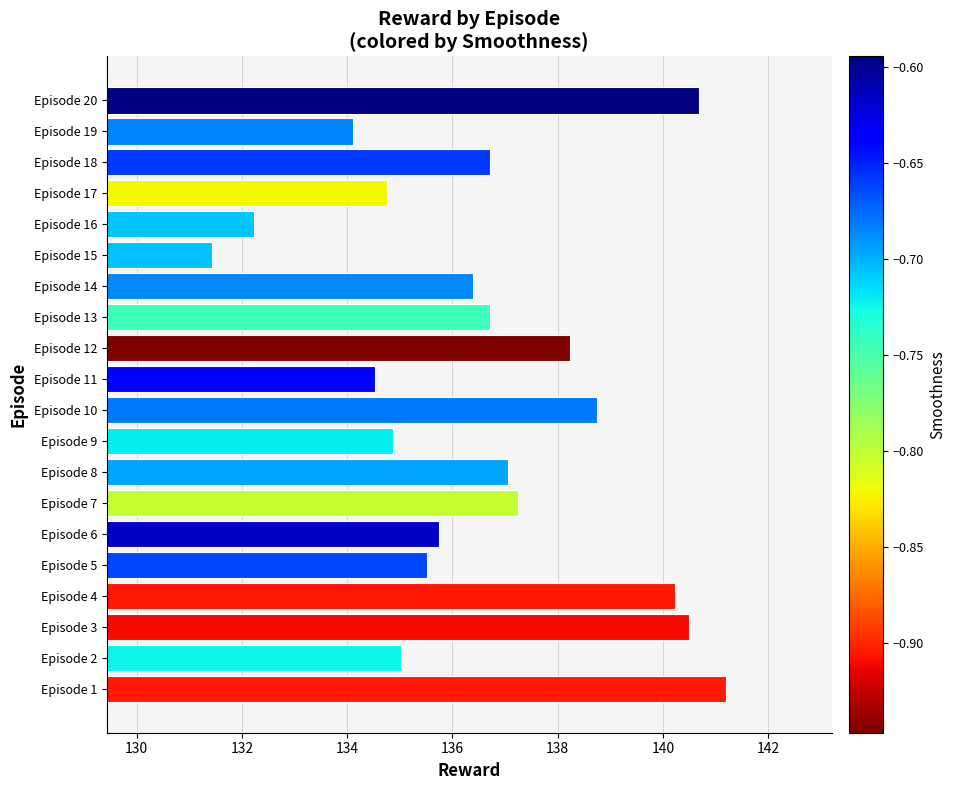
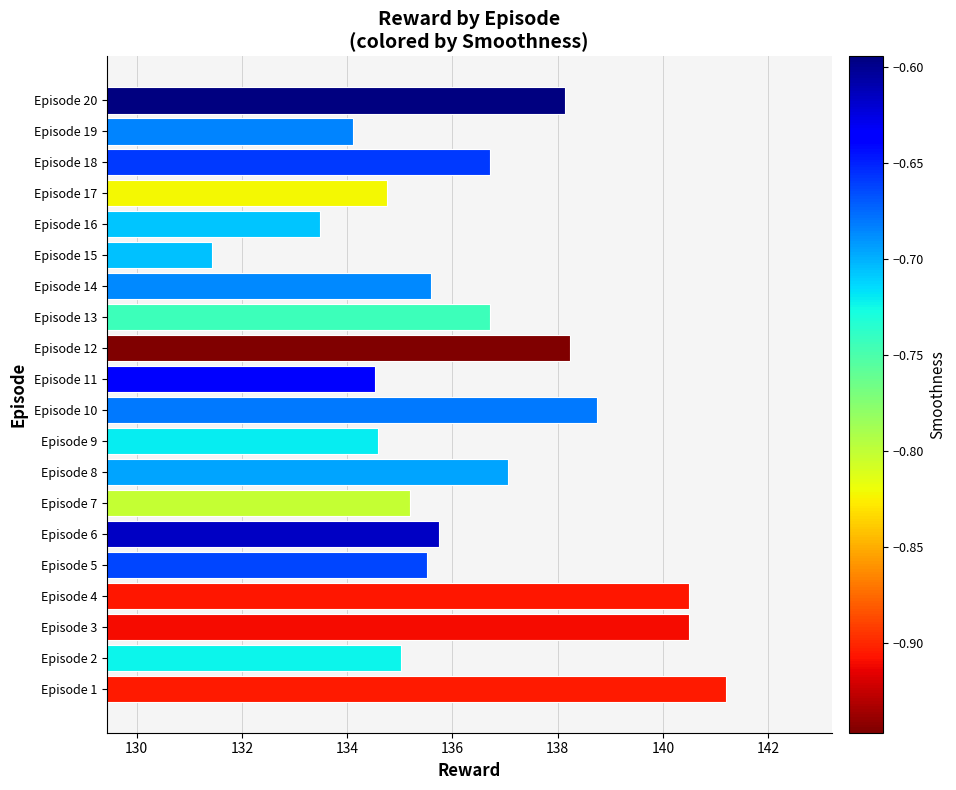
  {
-   "Episode 20": 140.7,
+   "Episode 20": 138.1,
    "Episode 19": 134.1,
    "Episode 18": 136.7,
    "Episode 17": 134.8,
-   "Episode 16": 132.2,
+   "Episode 16": 133.5,
    "Episode 15": 131.4,
-   "Episode 14": 136.4,
+   "Episode 14": 135.6,
    "Episode 13": 136.7,
    "Episode 12": 138.2,
    "Episode 11": 134.5,
    "Episode 10": 138.7,
-   "Episode 9": 134.9,
+   "Episode 9": 134.6,
    "Episode 8": 137.1,
-   "Episode 7": 137.3,
+   "Episode 7": 135.2,
    "Episode 6": 135.7,
    "Episode 5": 135.5,
-   "Episode 4": 140.2,
+   "Episode 4": 140.5,
    "Episode 3": 140.5,
    "Episode 2": 135.0,
    "Episode 1": 141.2
  }
